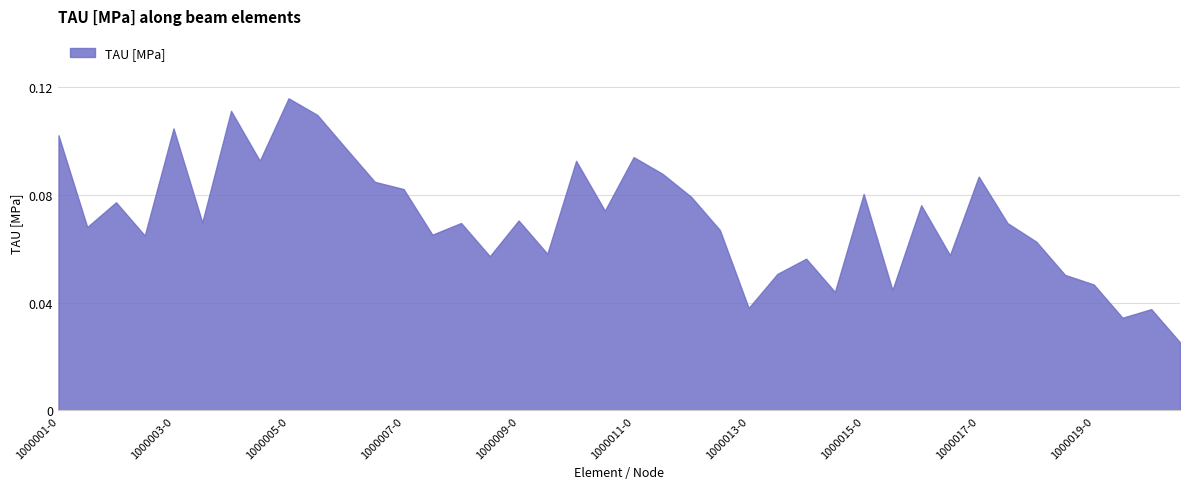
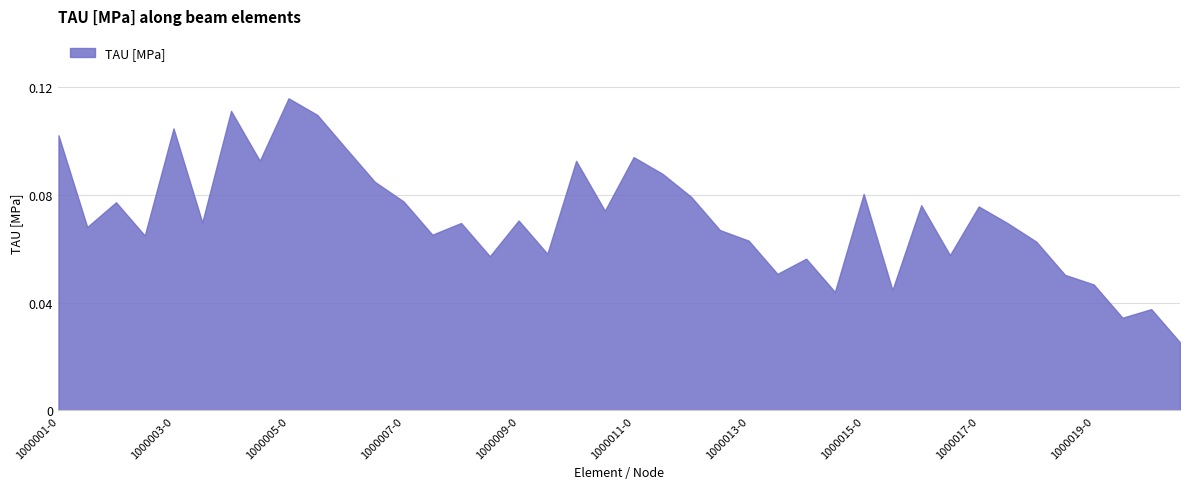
  {
    "1000001-0": 0.102,
    "1000003-0": 0.105,
    "1000005-0": 0.116,
-   "1000007-0": 0.082,
+   "1000007-0": 0.078,
    "1000009-0": 0.071,
    "1000011-0": 0.094,
-   "1000013-0": 0.038,
+   "1000013-0": 0.063,
    "1000015-0": 0.080,
-   "1000017-0": 0.087,
+   "1000017-0": 0.076,
    "1000019-0": 0.047
  }
